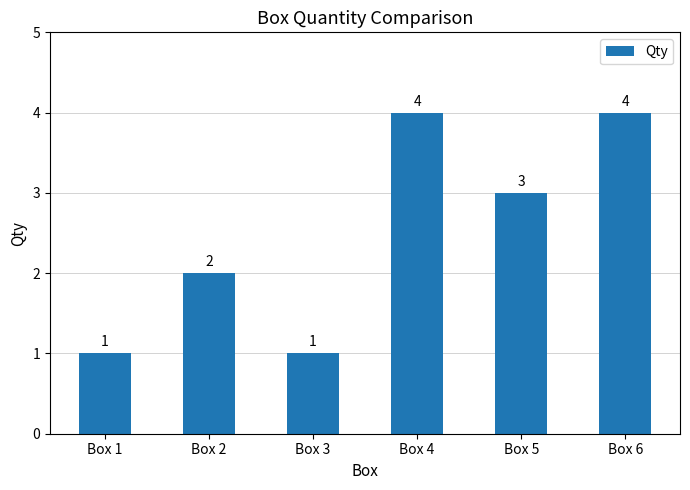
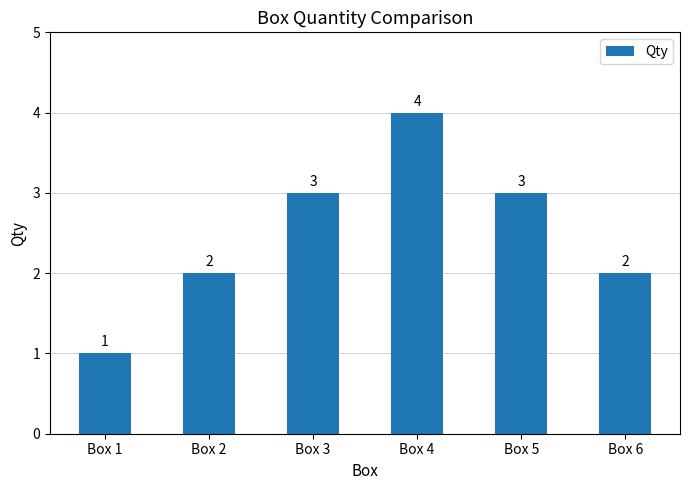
  {
    "Box 1": 1,
    "Box 2": 2,
-   "Box 3": 1,
+   "Box 3": 3,
    "Box 4": 4,
    "Box 5": 3,
-   "Box 6": 4
+   "Box 6": 2
  }
